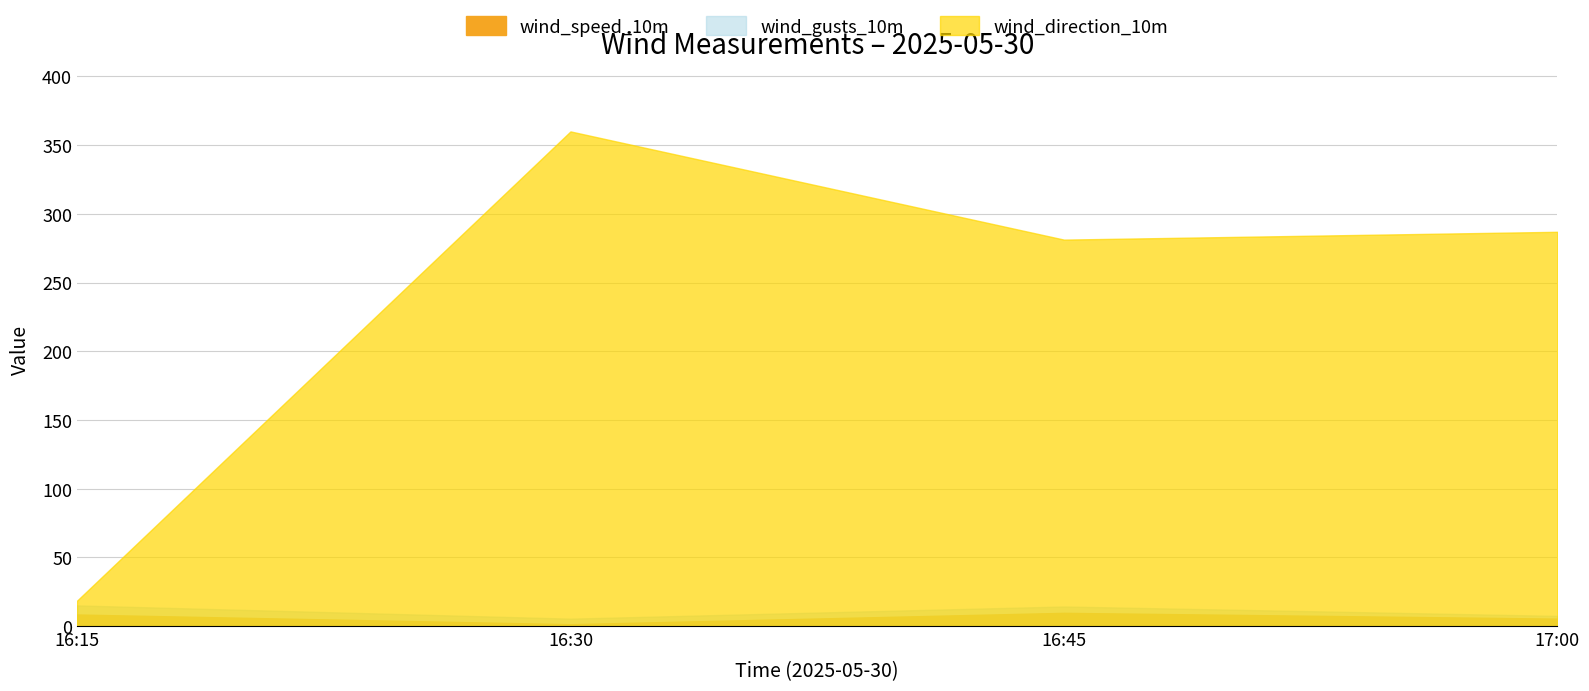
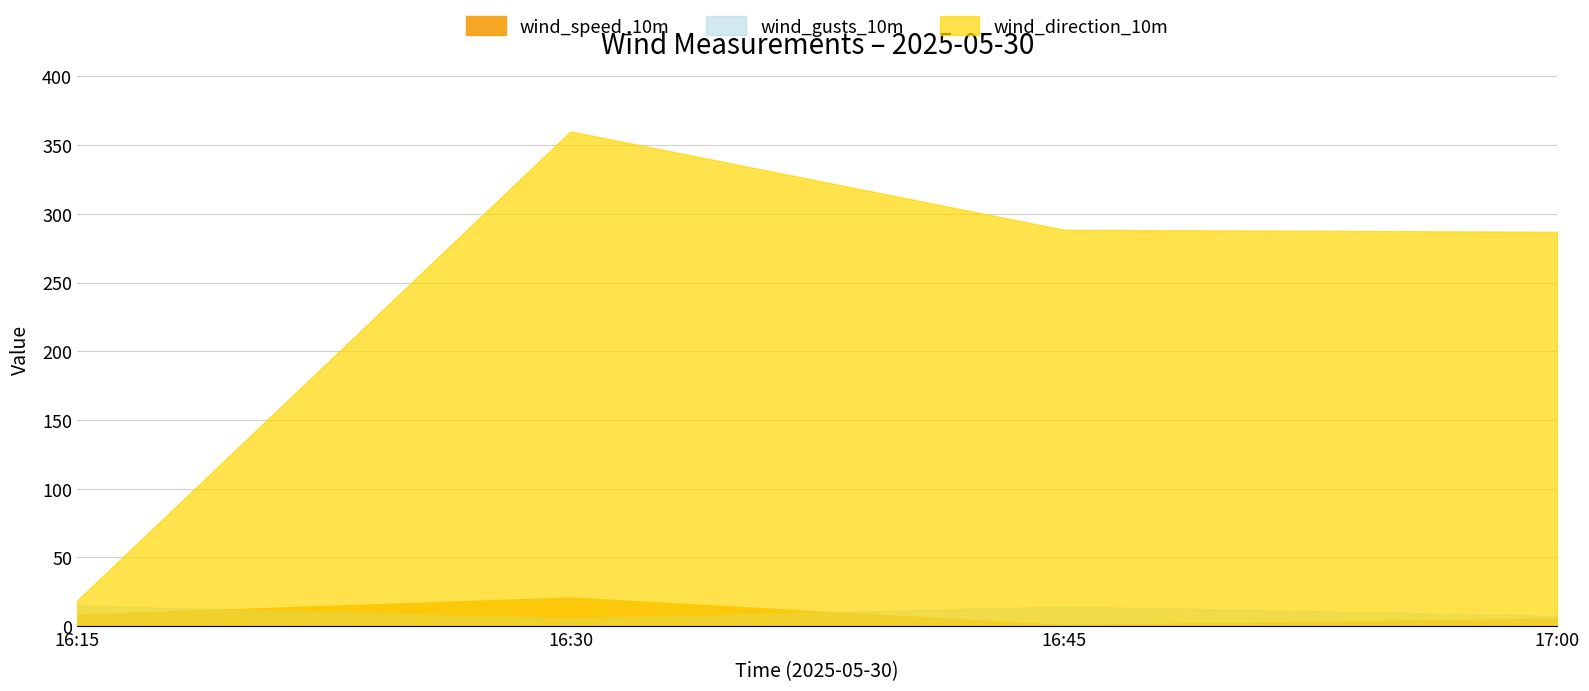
  {
    "wind_speed_10m": {
      "16:15": 8,
-     "16:30": 1,
-     "16:45": 10,
+     "16:30": 21,
+     "16:45": 1,
      "17:00": 5
    },
    "wind_gusts_10m": {
      "16:15": 15,
      "16:30": 5,
      "16:45": 14,
      "17:00": 7
    },
    "wind_direction_10m": {
      "16:15": 18,
      "16:30": 360,
-     "16:45": 281,
+     "16:45": 288,
      "17:00": 287
    }
  }
